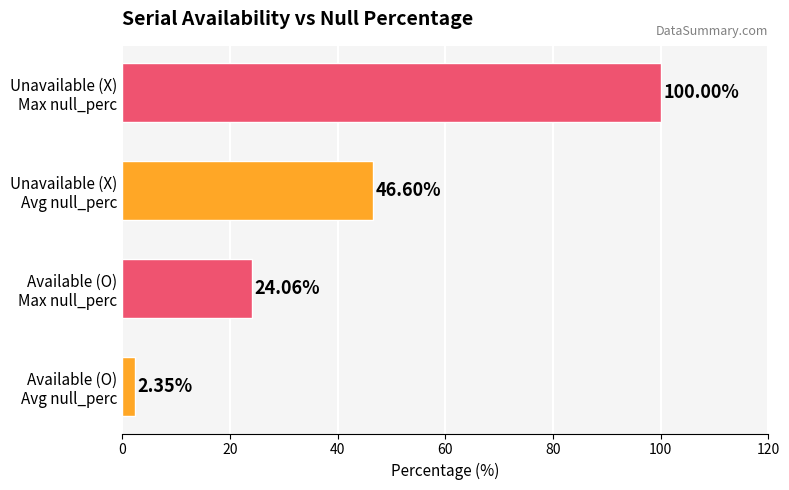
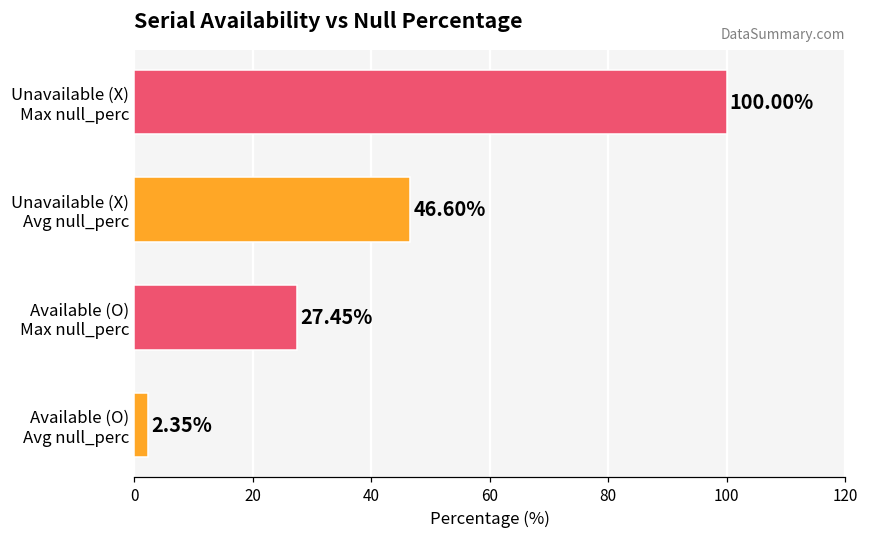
  {
    "Unavailable (X) Max null_perc": "100.00%",
    "Unavailable (X) Avg null_perc": "46.60%",
-   "Available (O) Max null_perc": "24.06%",
+   "Available (O) Max null_perc": "27.45%",
    "Available (O) Avg null_perc": "2.35%"
  }
